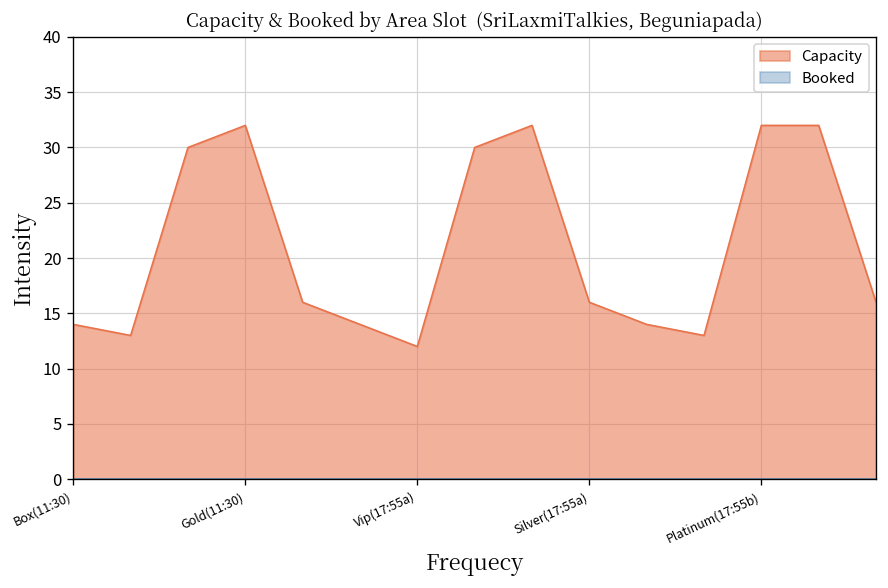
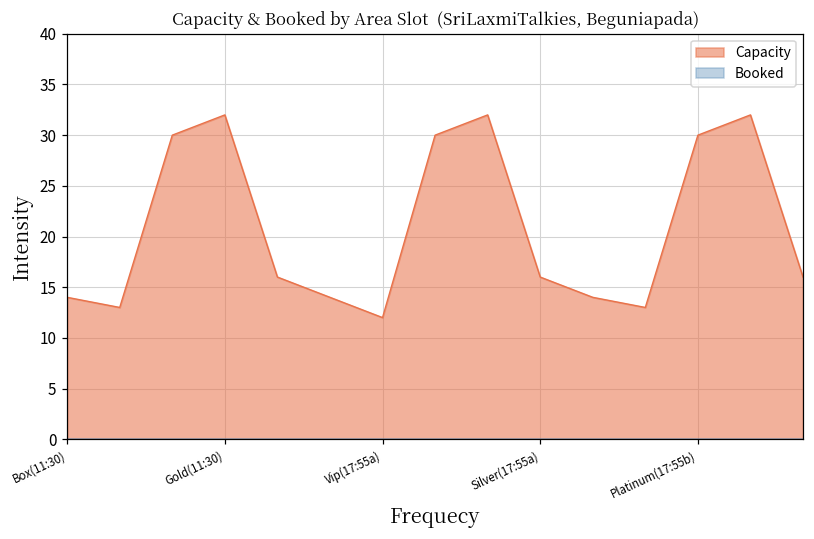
  {
    "Capacity": {
      "Box(11:30)": 14,
      "Gold(11:30)": 32,
      "Vip(17:55a)": 12,
      "Silver(17:55a)": 16,
-     "Platinum(17:55b)": 32
+     "Platinum(17:55b)": 30
    },
    "Booked": {
      "Box(11:30)": 0,
      "Gold(11:30)": 0,
      "Vip(17:55a)": 0,
      "Silver(17:55a)": 0,
      "Platinum(17:55b)": 0
    }
  }
